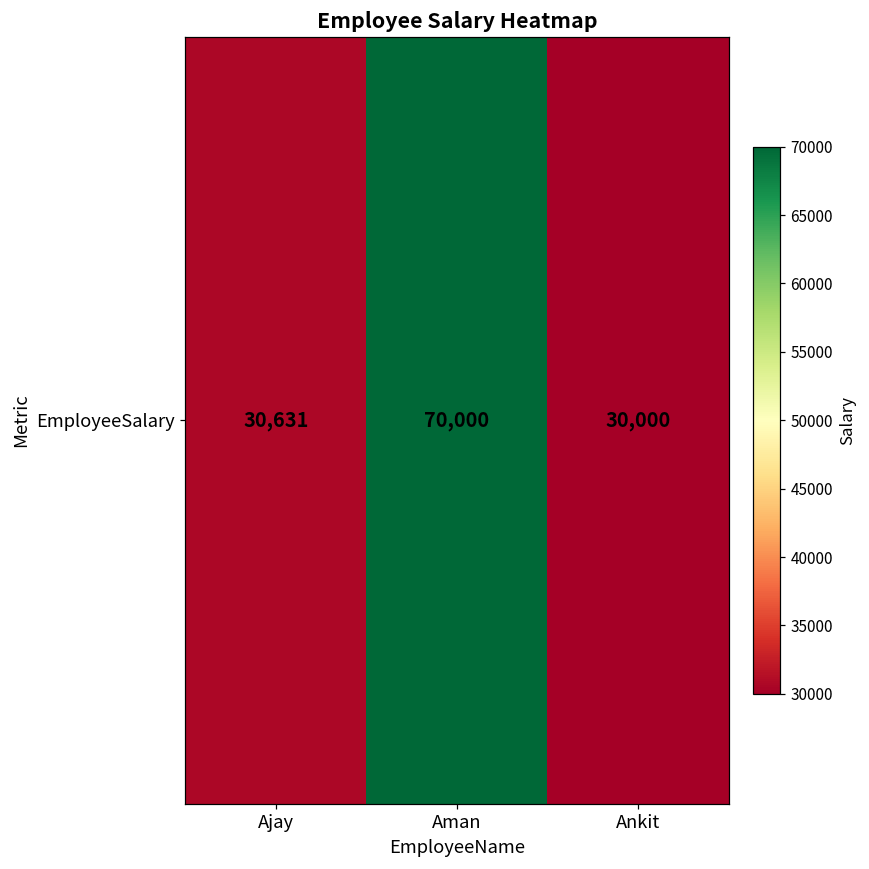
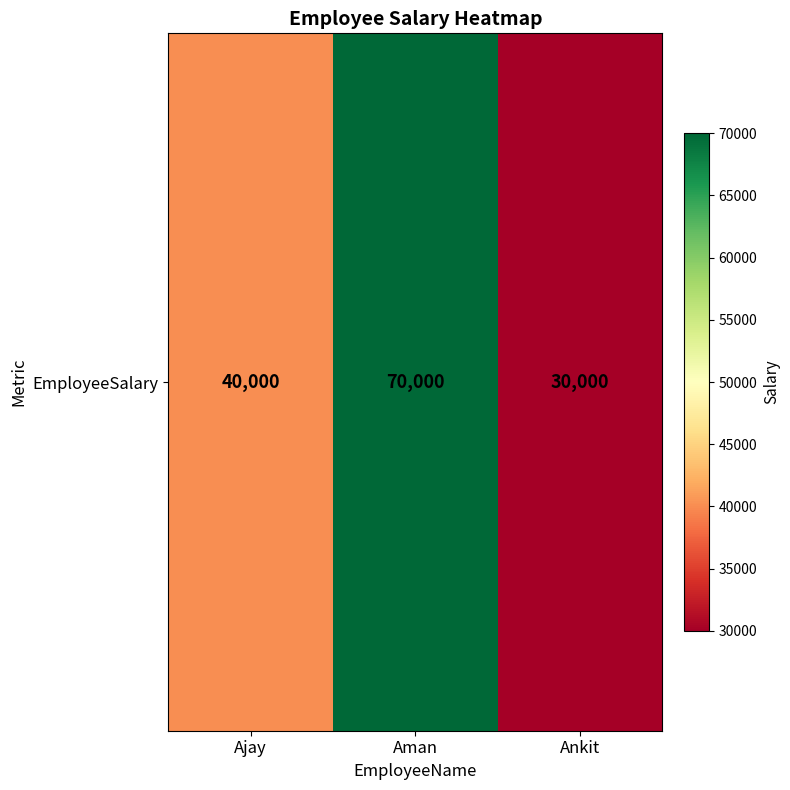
  {
    "EmployeeSalary": {
-     "Ajay": "30,631",
+     "Ajay": "40,000",
      "Aman": "70,000",
      "Ankit": "30,000"
    }
  }
